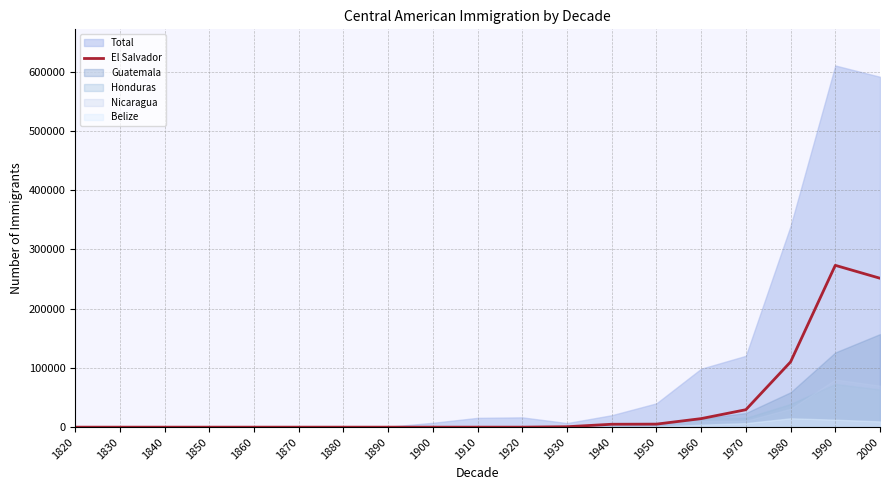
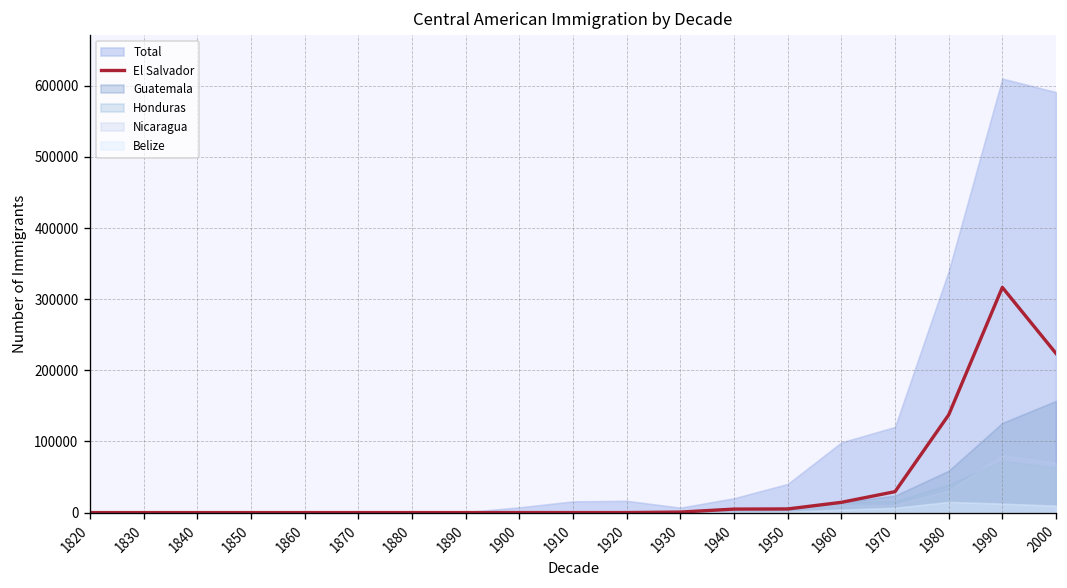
  {
    "El Salvador": {
      "1970": 30000,
-     "1980": 110000,
-     "1990": 270000,
-     "2000": 250000
+     "1980": 140000,
+     "1990": 320000,
+     "2000": 220000
    }
  }
